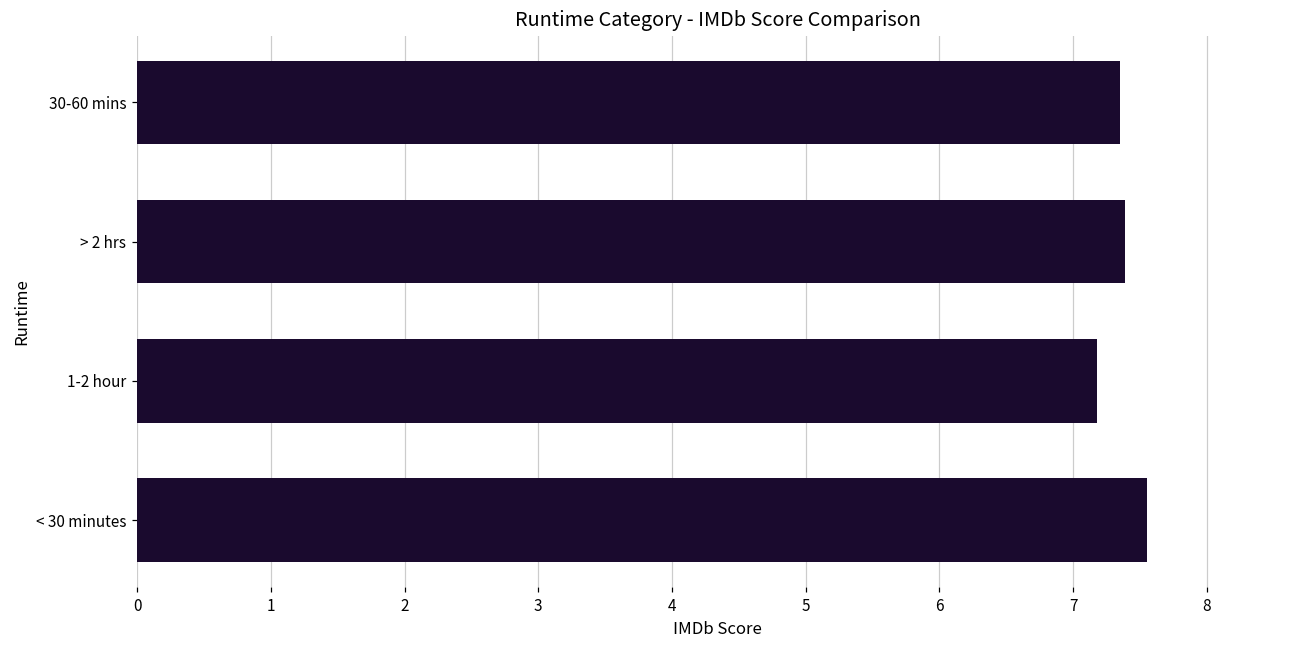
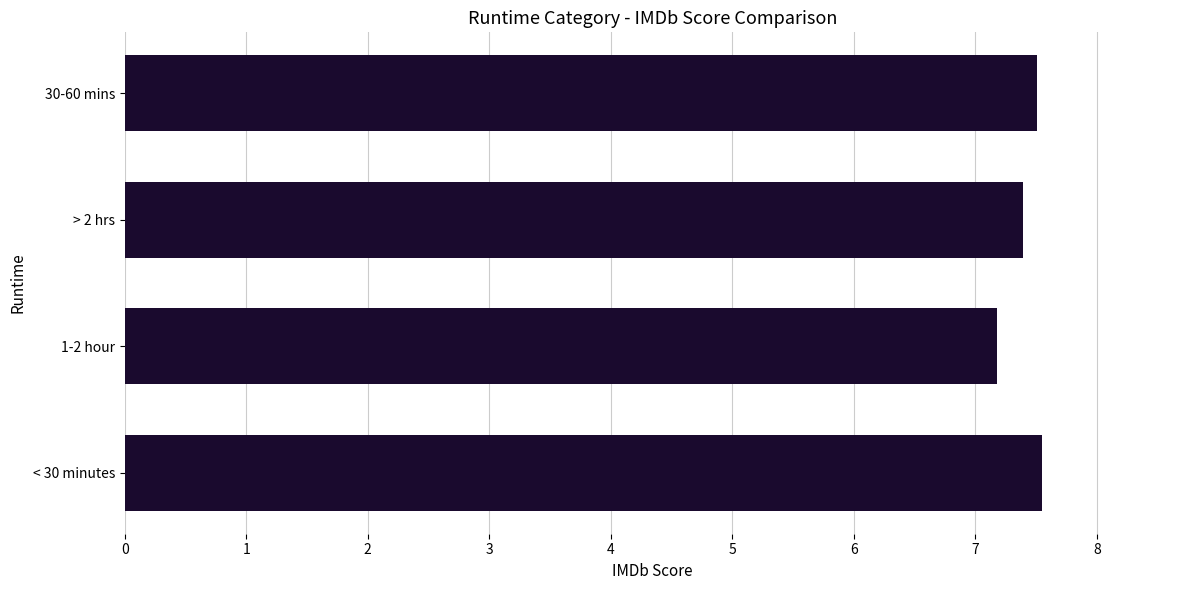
  {
-   "30-60 mins": 7.35,
+   "30-60 mins": 7.51,
    "> 2 hrs": 7.39,
    "1-2 hour": 7.18,
    "< 30 minutes": 7.55
  }
